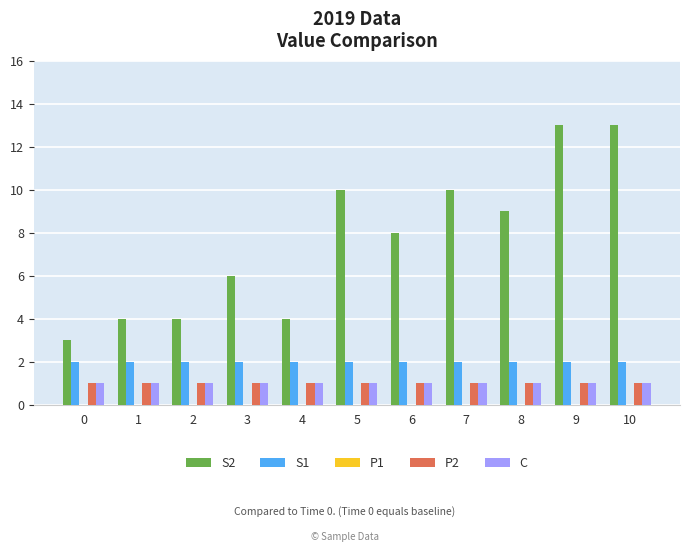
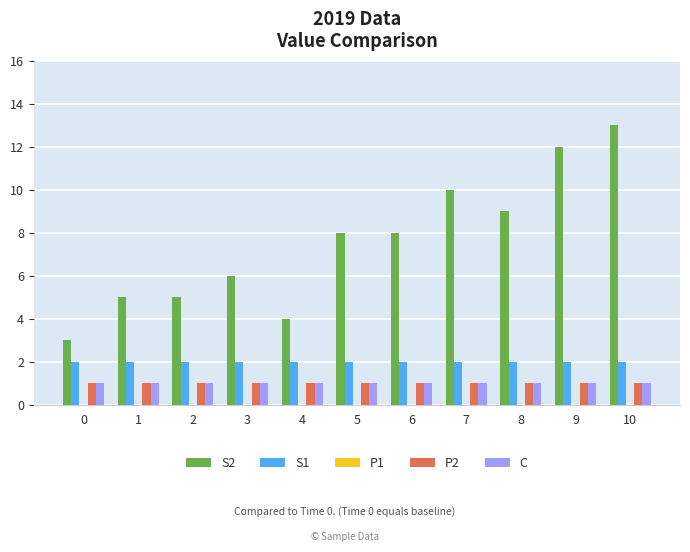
  {
    "S2": {
      "0": 3,
-     "1": 4,
-     "2": 4,
+     "1": 5,
+     "2": 5,
      "3": 6,
      "4": 4,
-     "5": 10,
+     "5": 8,
      "6": 8,
      "7": 10,
      "8": 9,
-     "9": 13,
+     "9": 12,
      "10": 13
    },
    "S1": {
      "0": 2,
      "1": 2,
      "2": 2,
      "3": 2,
      "4": 2,
      "5": 2,
      "6": 2,
      "7": 2,
      "8": 2,
      "9": 2,
      "10": 2
    },
    "P1": {
      "0": 0,
      "1": 0,
      "2": 0,
      "3": 0,
      "4": 0,
      "5": 0,
      "6": 0,
      "7": 0,
      "8": 0,
      "9": 0,
      "10": 0
    },
    "P2": {
      "0": 1,
      "1": 1,
      "2": 1,
      "3": 1,
      "4": 1,
      "5": 1,
      "6": 1,
      "7": 1,
      "8": 1,
      "9": 1,
      "10": 1
    },
    "C": {
      "0": 1,
      "1": 1,
      "2": 1,
      "3": 1,
      "4": 1,
      "5": 1,
      "6": 1,
      "7": 1,
      "8": 1,
      "9": 1,
      "10": 1
    }
  }
